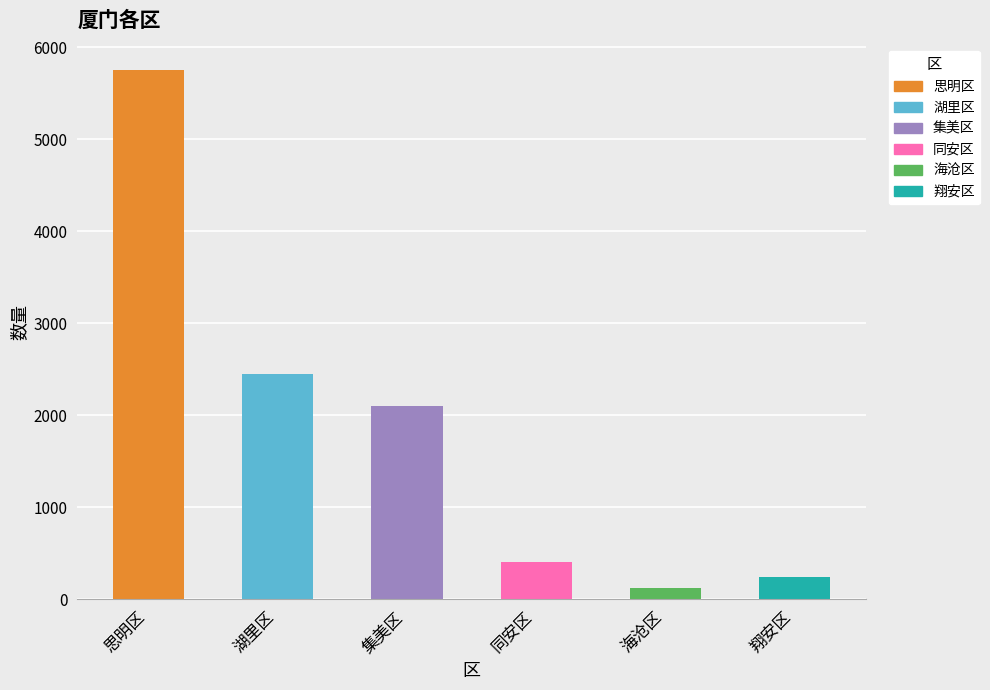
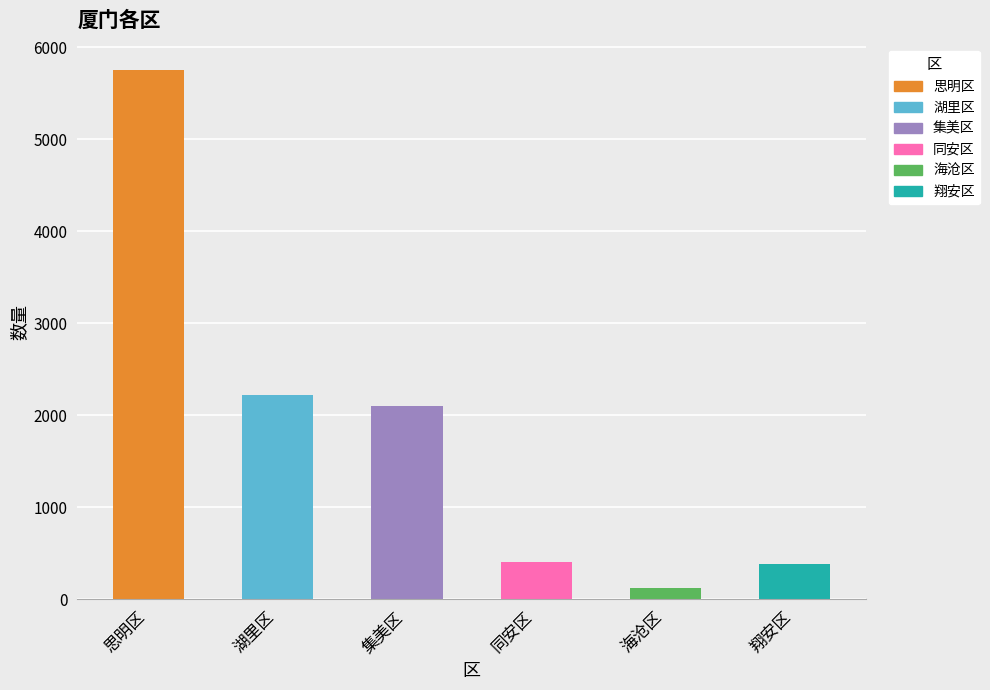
  {
    "思明区": 5800,
-   "湖里区": 2500,
+   "湖里区": 2200,
    "集美区": 2100,
    "同安区": 400,
    "海沧区": 100,
-   "翔安区": 200
+   "翔安区": 400
  }
